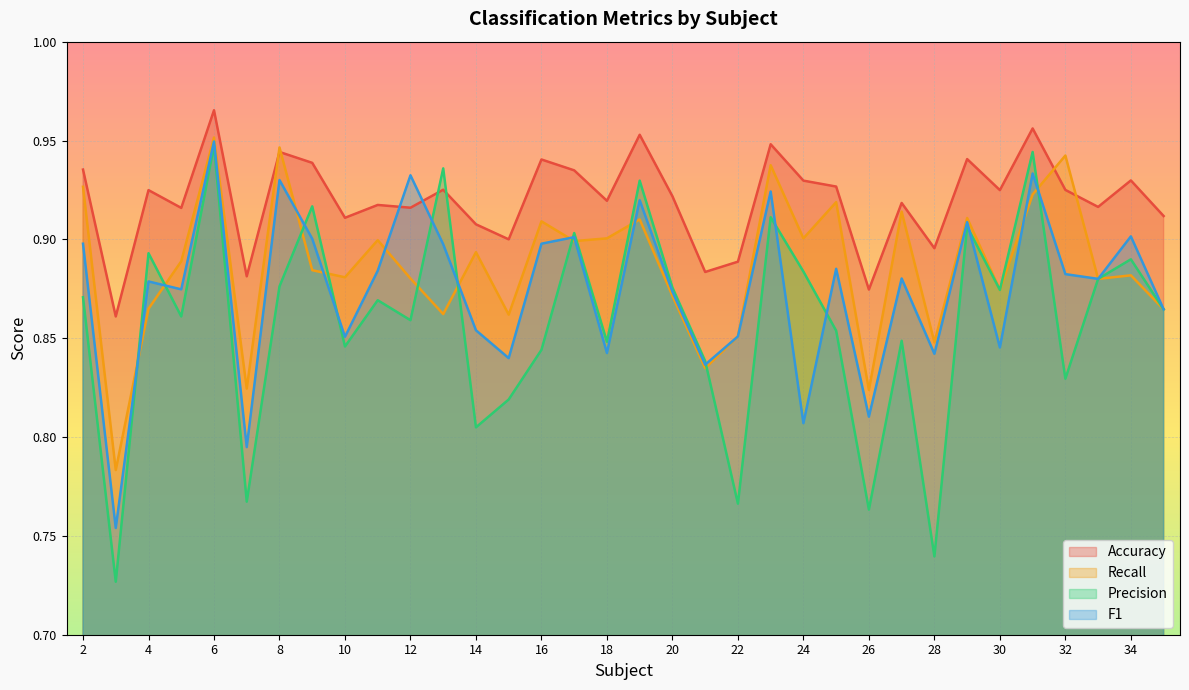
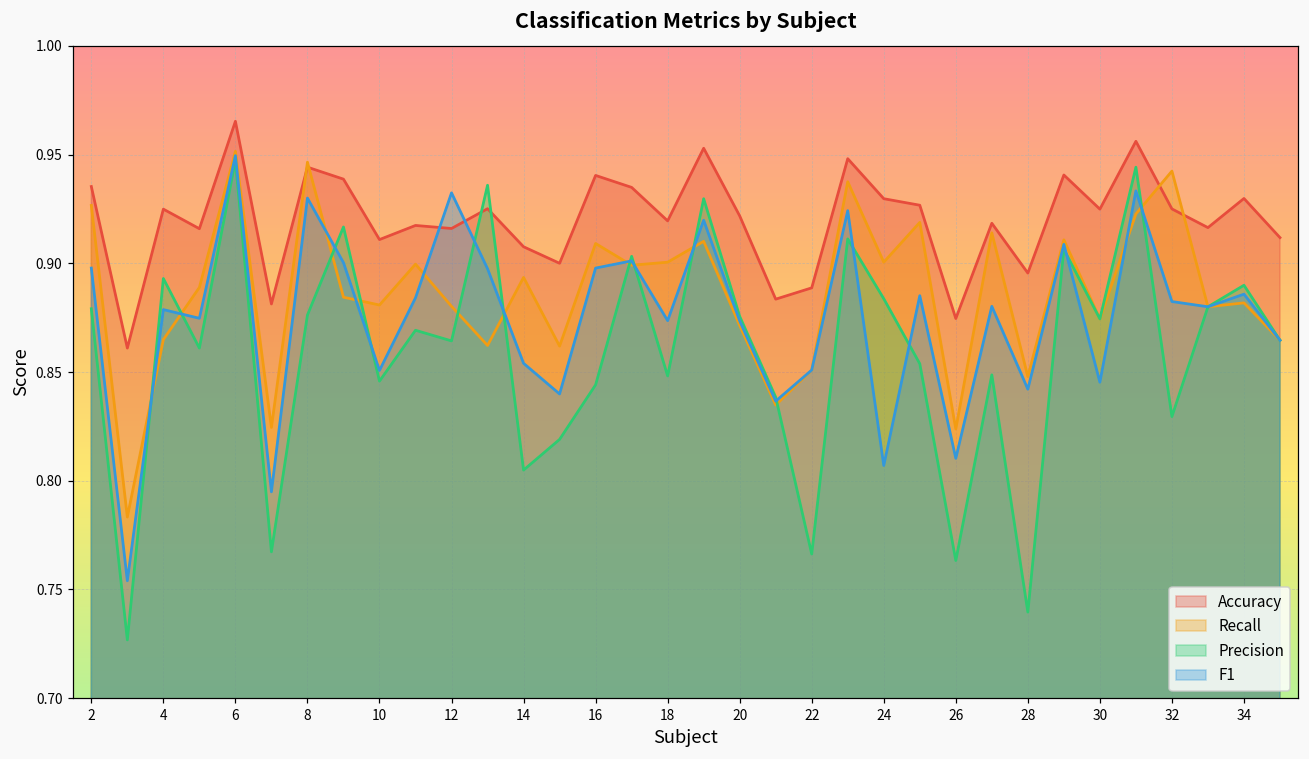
  {
    "Precision": {
-     "2": 0.871,
+     "2": 0.879,
      "4": 0.893,
      "6": 0.947,
      "8": 0.876,
      "10": 0.846,
-     "12": 0.859,
+     "12": 0.864,
      "14": 0.805,
      "16": 0.844,
      "18": 0.848,
      "20": 0.876,
      "22": 0.766,
      "24": 0.884,
      "26": 0.763,
      "28": 0.740,
      "32": 0.830,
      "34": 0.890
    },
    "F1": {
      "2": 0.898,
      "4": 0.879,
      "6": 0.950,
      "8": 0.930,
      "10": 0.851,
      "12": 0.932,
      "14": 0.854,
      "16": 0.898,
-     "18": 0.843,
+     "18": 0.874,
      "20": 0.874,
      "24": 0.807,
      "26": 0.810,
      "28": 0.842,
      "30": 0.845,
      "32": 0.882,
-     "34": 0.902
+     "34": 0.886
    }
  }
